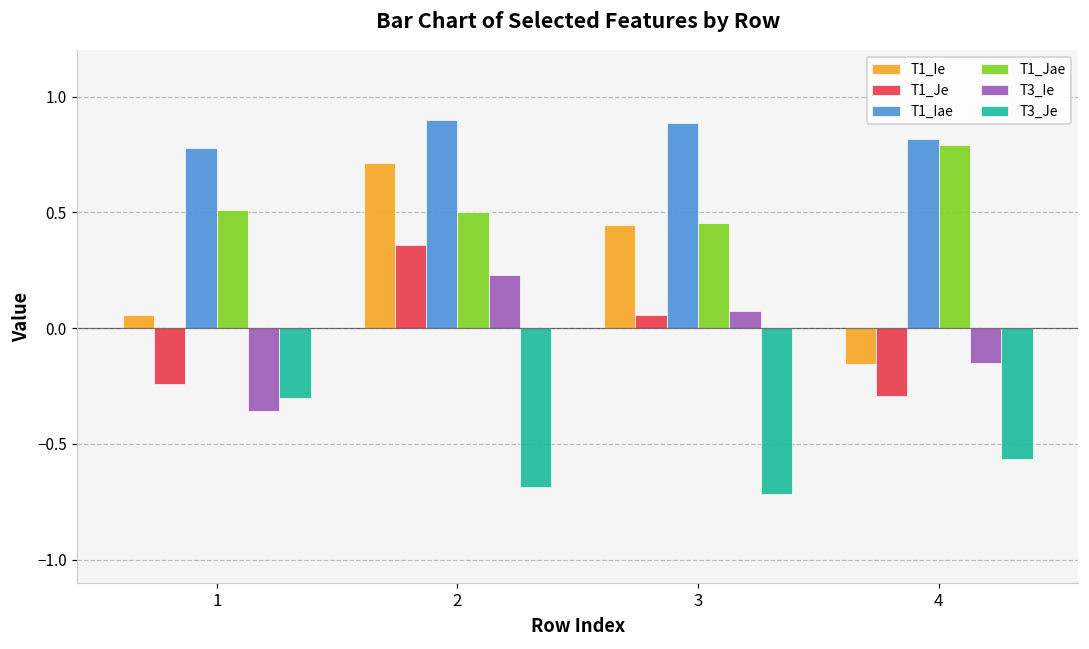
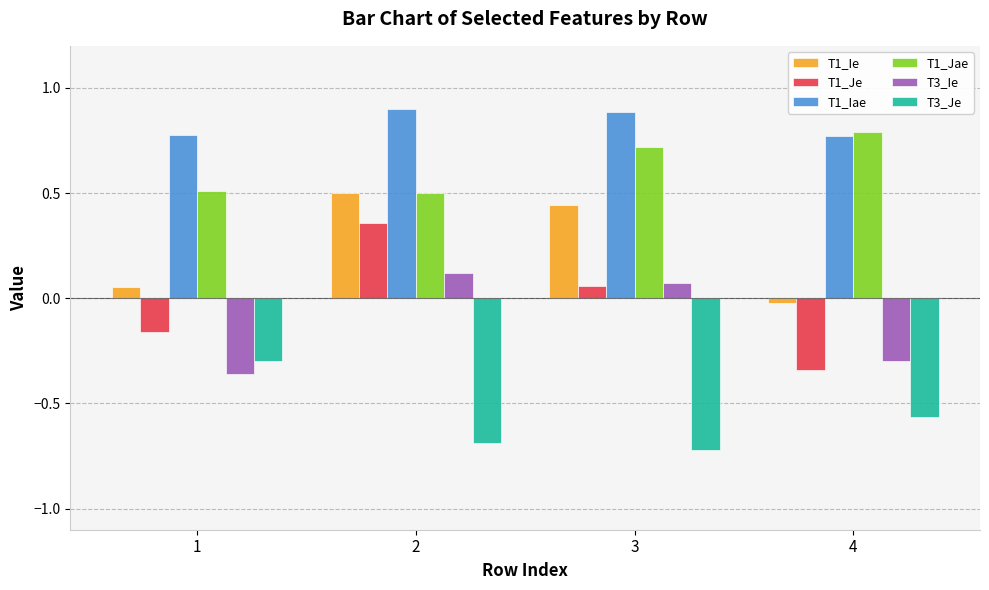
  {
    "T1_Ie": {
      "1": 0.05,
-     "2": 0.71,
+     "2": 0.50,
      "3": 0.44,
-     "4": -0.15
+     "4": -0.02
    },
    "T1_Je": {
-     "1": -0.24,
+     "1": -0.16,
      "2": 0.36,
      "3": 0.06,
-     "4": -0.29
+     "4": -0.34
    },
    "T1_Iae": {
      "1": 0.78,
      "2": 0.90,
      "3": 0.89,
-     "4": 0.82
+     "4": 0.77
    },
    "T1_Jae": {
      "1": 0.51,
      "2": 0.50,
-     "3": 0.46,
+     "3": 0.72,
      "4": 0.79
    },
    "T3_Ie": {
      "1": -0.36,
-     "2": 0.23,
+     "2": 0.12,
      "3": 0.08,
-     "4": -0.15
+     "4": -0.30
    },
    "T3_Je": {
      "1": -0.30,
      "2": -0.69,
      "3": -0.72,
      "4": -0.57
    }
  }
